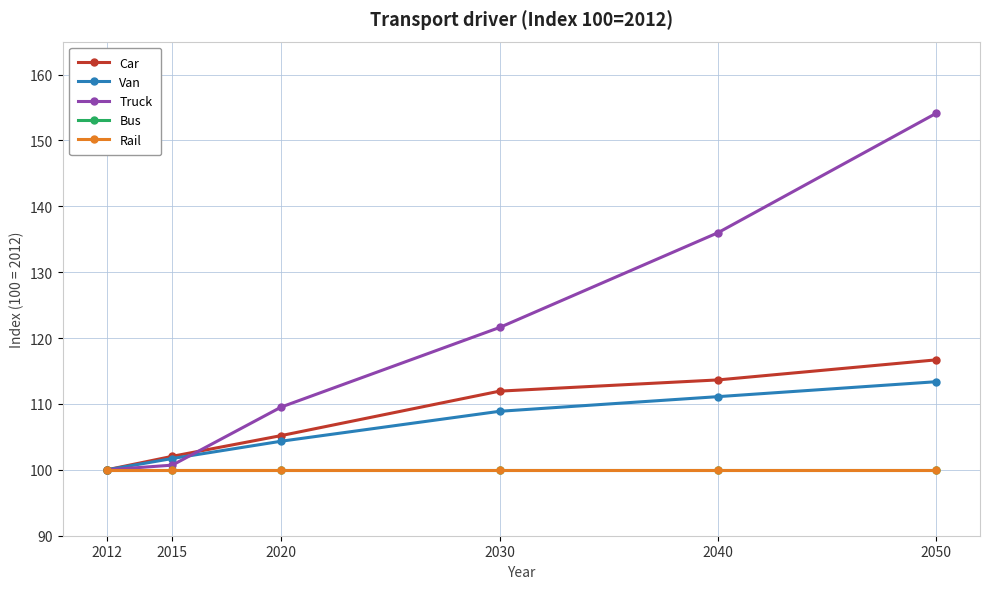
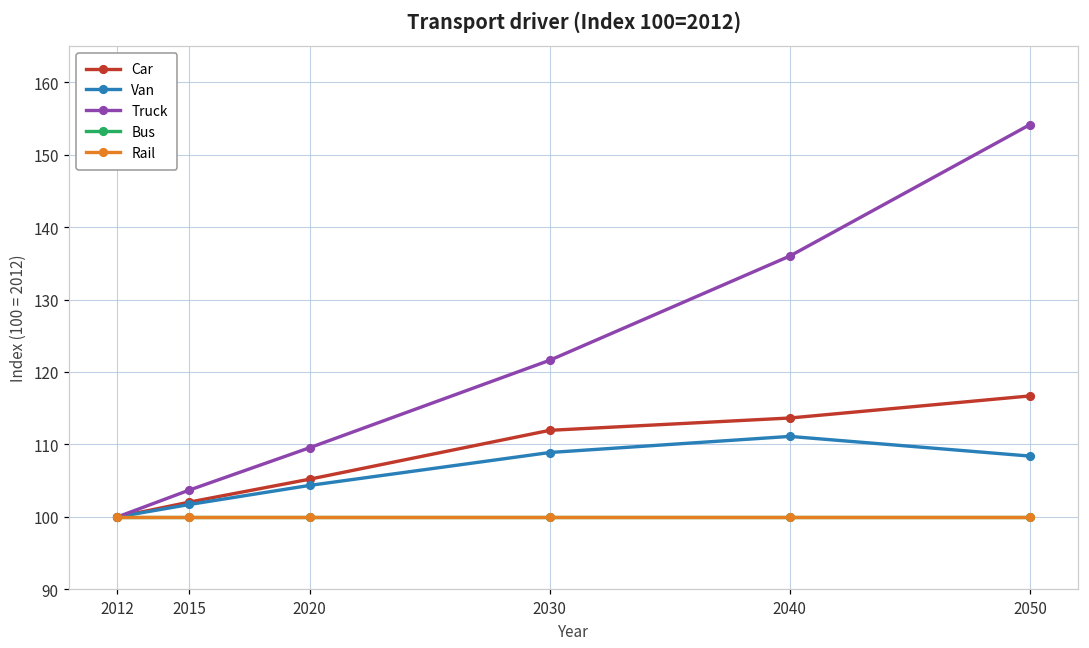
  {
    "Car": {
      "2020": 105,
      "2030": 112,
      "2040": 114,
      "2050": 117
    },
    "Van": {
      "2020": 104,
      "2030": 109,
      "2040": 111,
-     "2050": 113
+     "2050": 108
    },
    "Truck": {
-     "2015": 101,
+     "2015": 104,
      "2020": 110,
      "2030": 122,
      "2040": 136,
      "2050": 154
    },
    "Rail": {
      "2015": 100,
      "2020": 100,
      "2030": 100,
      "2040": 100,
      "2050": 100
    }
  }
